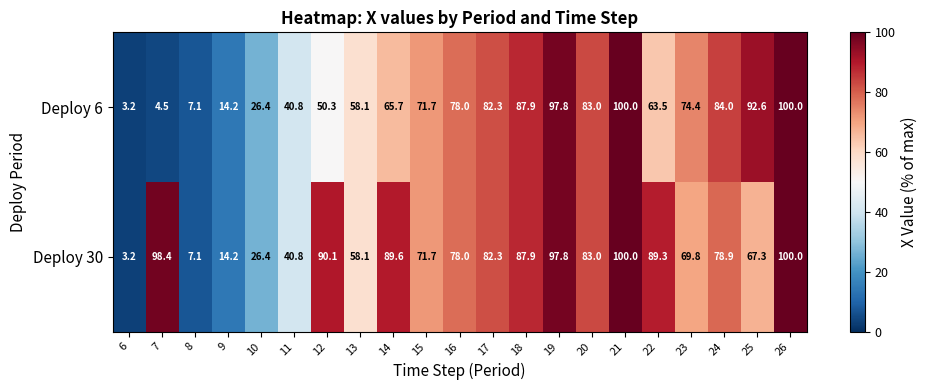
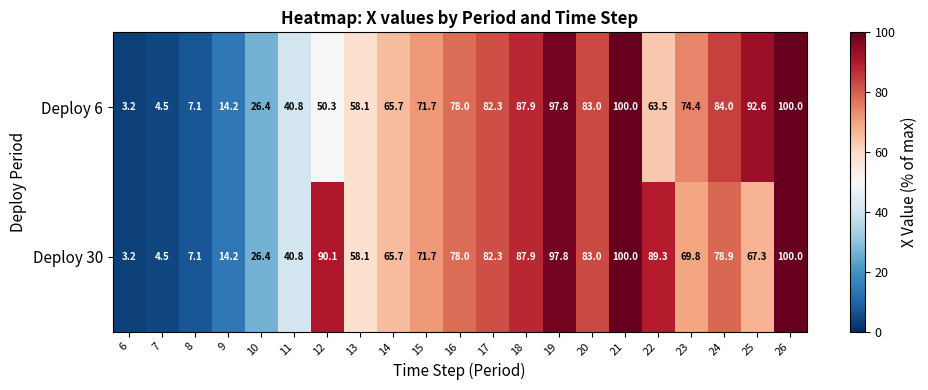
  {
    "Deploy 6": {
      "6": 3.2,
      "7": 4.5,
      "8": 7.1,
      "9": 14.2,
      "10": 26.4,
      "11": 40.8,
      "12": 50.3,
      "13": 58.1,
      "14": 65.7,
      "15": 71.7,
      "16": 78.0,
      "17": 82.3,
      "18": 87.9,
      "19": 97.8,
      "20": 83.0,
      "21": 100.0,
      "22": 63.5,
      "23": 74.4,
      "24": 84.0,
      "25": 92.6,
      "26": 100.0
    },
    "Deploy 30": {
      "6": 3.2,
-     "7": 98.4,
+     "7": 4.5,
      "8": 7.1,
      "9": 14.2,
      "10": 26.4,
      "11": 40.8,
      "12": 90.1,
      "13": 58.1,
-     "14": 89.6,
+     "14": 65.7,
      "15": 71.7,
      "16": 78.0,
      "17": 82.3,
      "18": 87.9,
      "19": 97.8,
      "20": 83.0,
      "21": 100.0,
      "22": 89.3,
      "23": 69.8,
      "24": 78.9,
      "25": 67.3,
      "26": 100.0
    }
  }
